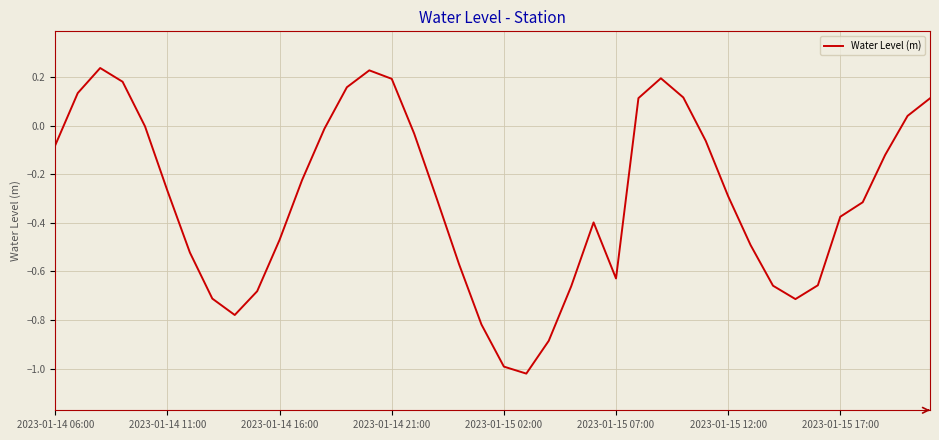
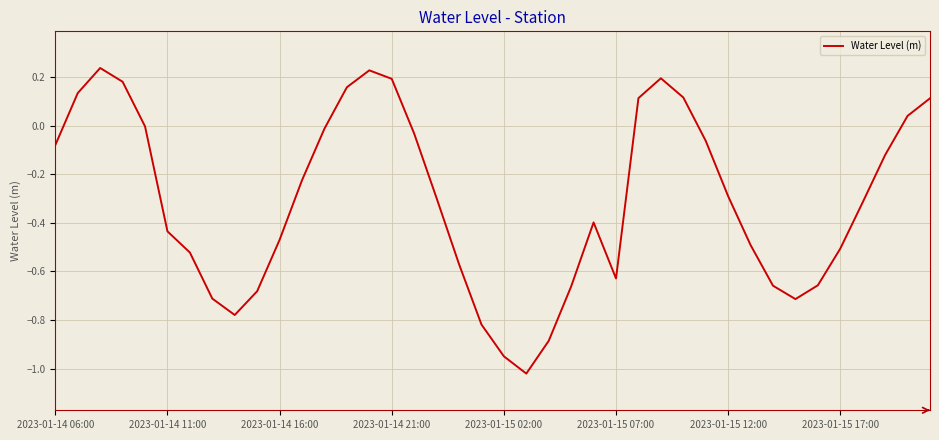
  {
    "2023-01-14 06:00": -0.08,
-   "2023-01-14 11:00": -0.27,
+   "2023-01-14 11:00": -0.44,
    "2023-01-14 16:00": -0.47,
    "2023-01-14 21:00": 0.19,
-   "2023-01-15 02:00": -0.99,
+   "2023-01-15 02:00": -0.95,
    "2023-01-15 07:00": -0.63,
    "2023-01-15 12:00": -0.29,
-   "2023-01-15 17:00": -0.38
+   "2023-01-15 17:00": -0.51
  }
